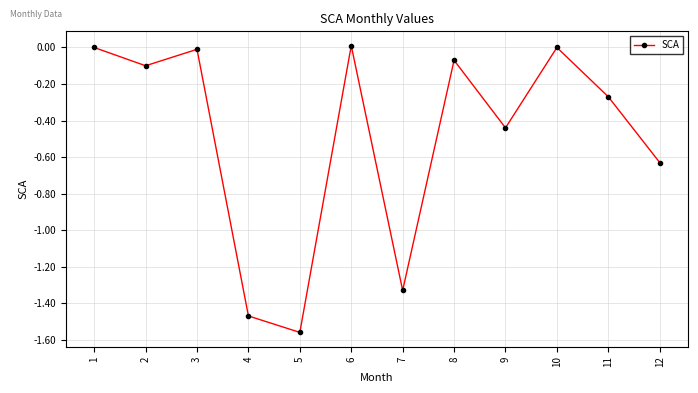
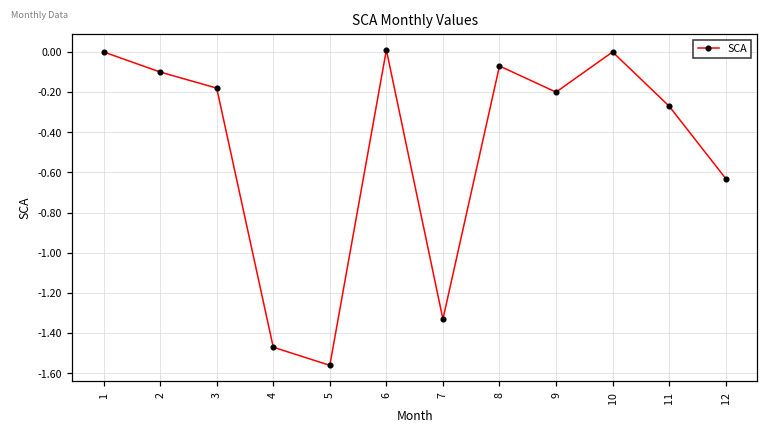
  {
    "1": 0.00,
    "2": -0.10,
-   "3": -0.01,
+   "3": -0.18,
    "4": -1.47,
    "5": -1.56,
    "6": 0.01,
    "7": -1.33,
    "8": -0.07,
-   "9": -0.44,
+   "9": -0.20,
    "10": 0.00,
    "11": -0.27,
    "12": -0.63
  }
